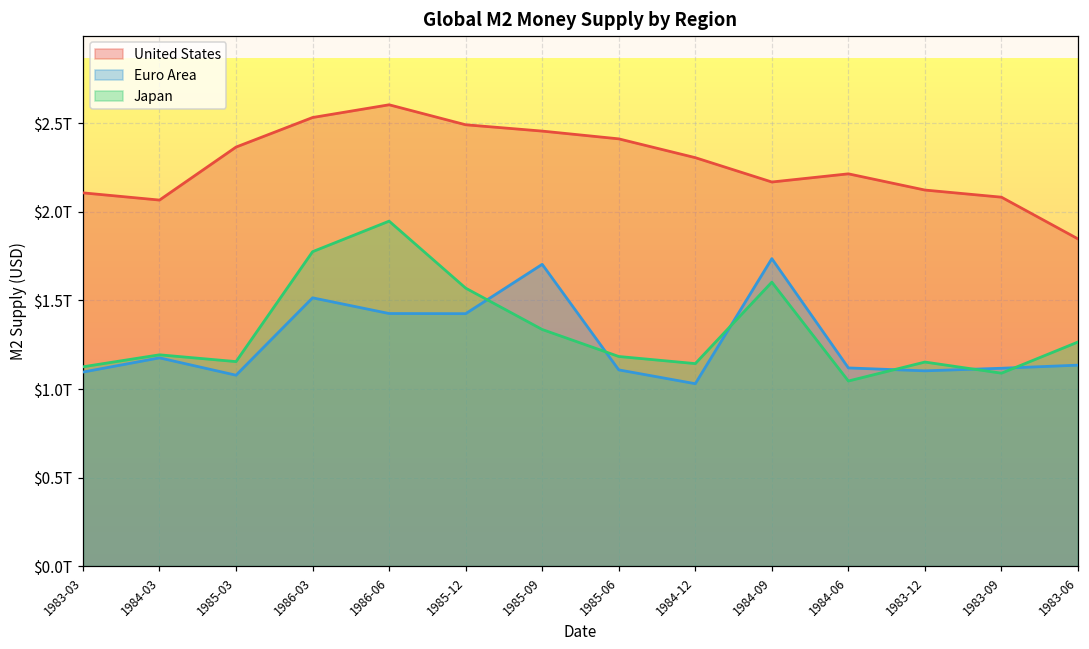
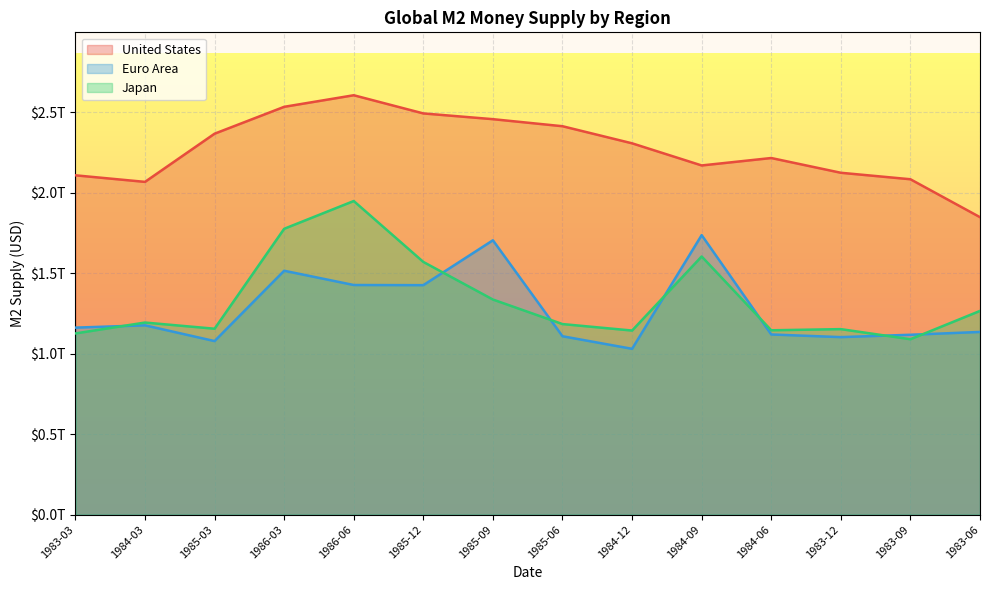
  {
    "United States": {
      "1983-03": "$2.11T",
      "1984-03": "$2.07T",
      "1985-03": "$2.37T",
      "1986-03": "$2.53T",
      "1986-06": "$2.61T",
      "1985-12": "$2.49T",
      "1985-09": "$2.46T",
      "1985-06": "$2.41T",
      "1984-12": "$2.31T",
      "1984-09": "$2.17T",
      "1984-06": "$2.22T",
      "1983-12": "$2.12T",
      "1983-09": "$2.08T",
      "1983-06": "$1.85T"
    },
    "Euro Area": {
-     "1983-03": "$1.10T",
+     "1983-03": "$1.16T",
      "1984-03": "$1.18T",
      "1985-03": "$1.08T",
      "1986-03": "$1.51T",
      "1986-06": "$1.43T",
      "1985-12": "$1.43T",
      "1985-09": "$1.70T",
      "1985-06": "$1.11T",
      "1984-12": "$1.03T",
      "1984-09": "$1.74T",
      "1984-06": "$1.12T",
      "1983-12": "$1.10T",
      "1983-09": "$1.12T",
      "1983-06": "$1.13T"
    },
    "Japan": {
      "1983-03": "$1.13T",
      "1984-03": "$1.19T",
      "1985-03": "$1.15T",
      "1986-03": "$1.78T",
      "1986-06": "$1.95T",
      "1985-12": "$1.57T",
      "1985-09": "$1.34T",
      "1985-06": "$1.18T",
      "1984-12": "$1.14T",
      "1984-09": "$1.60T",
-     "1984-06": "$1.05T",
+     "1984-06": "$1.15T",
      "1983-12": "$1.15T",
      "1983-09": "$1.09T",
      "1983-06": "$1.27T"
    }
  }
